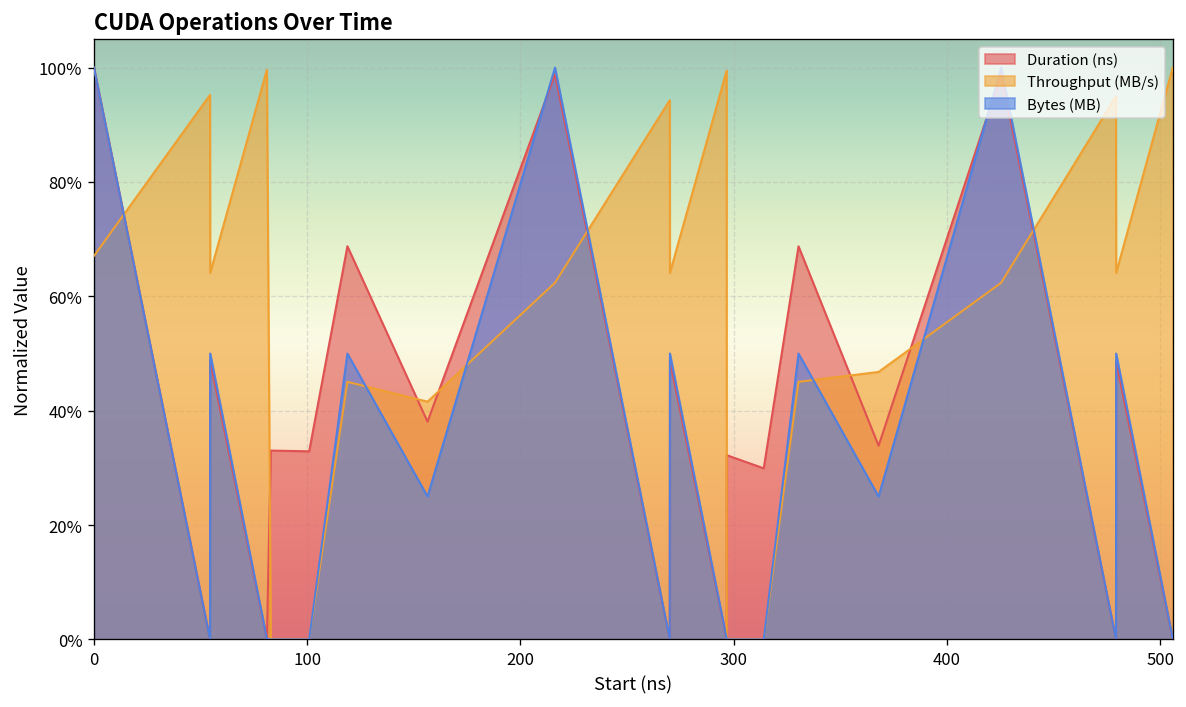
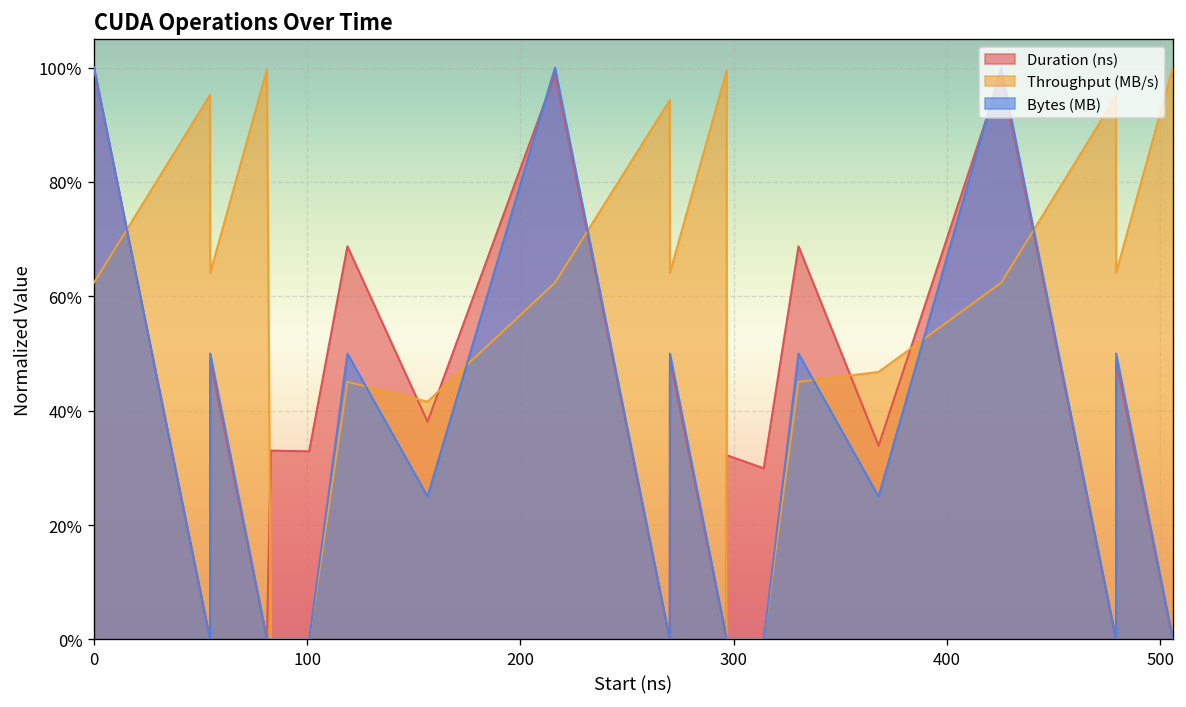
  {
    "Throughput (MB/s)": {
-     "0": "67%"
+     "0": "62%"
    }
  }
